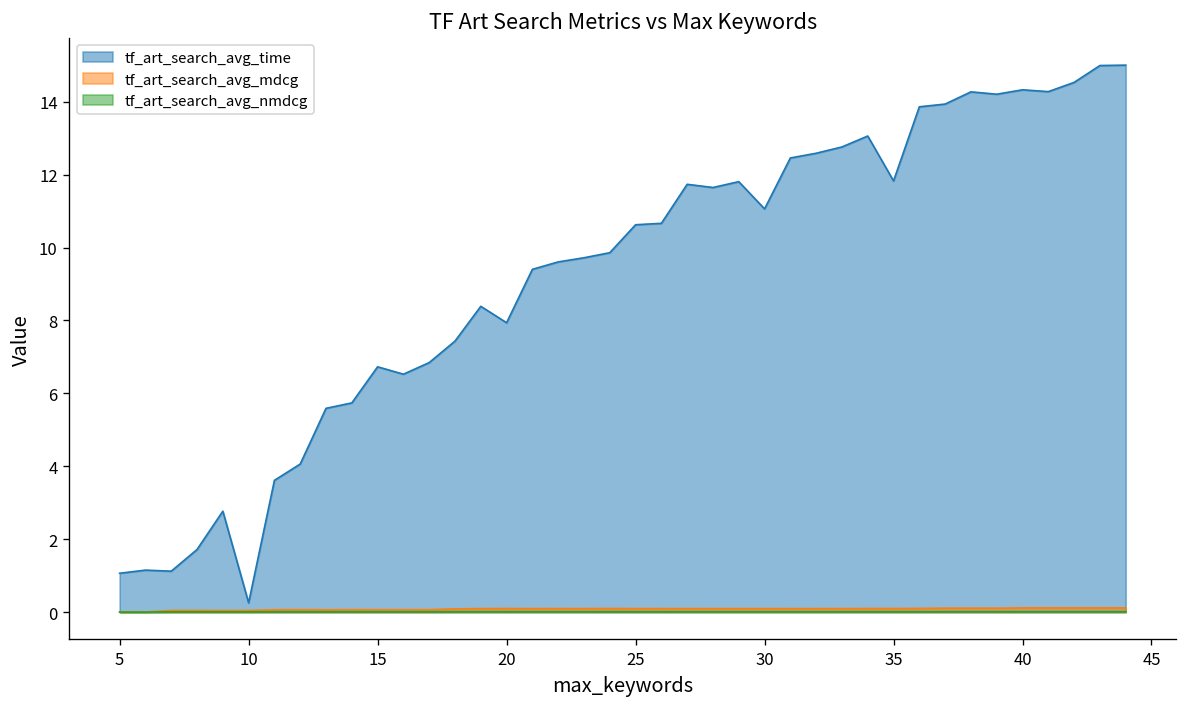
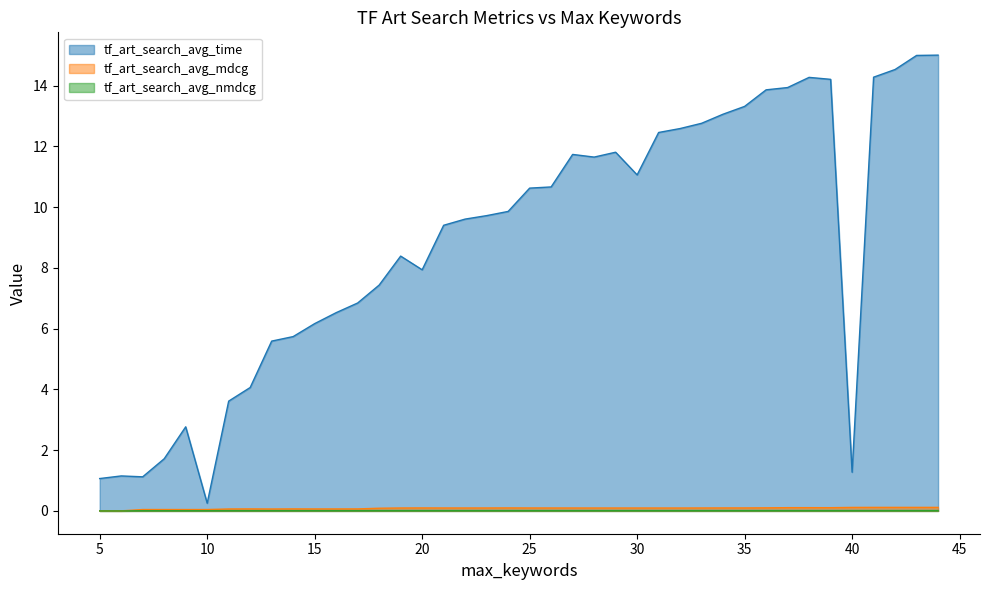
  {
    "tf_art_search_avg_time": {
      "5": 1.1,
      "10": 0.3,
-     "15": 6.7,
+     "15": 6.2,
      "20": 7.9,
      "25": 10.6,
      "30": 11.1,
-     "35": 11.8,
-     "40": 14.3
+     "35": 13.3,
+     "40": 1.3
    },
    "tf_art_search_avg_mdcg": {
      "20": 0.1,
      "25": 0.1,
      "30": 0.1,
      "35": 0.1,
      "40": 0.1
    },
    "tf_art_search_avg_nmdcg": {
      "20": 0.0,
      "25": 0.0,
      "30": 0.0,
      "35": 0.0,
      "40": 0.0
    }
  }
